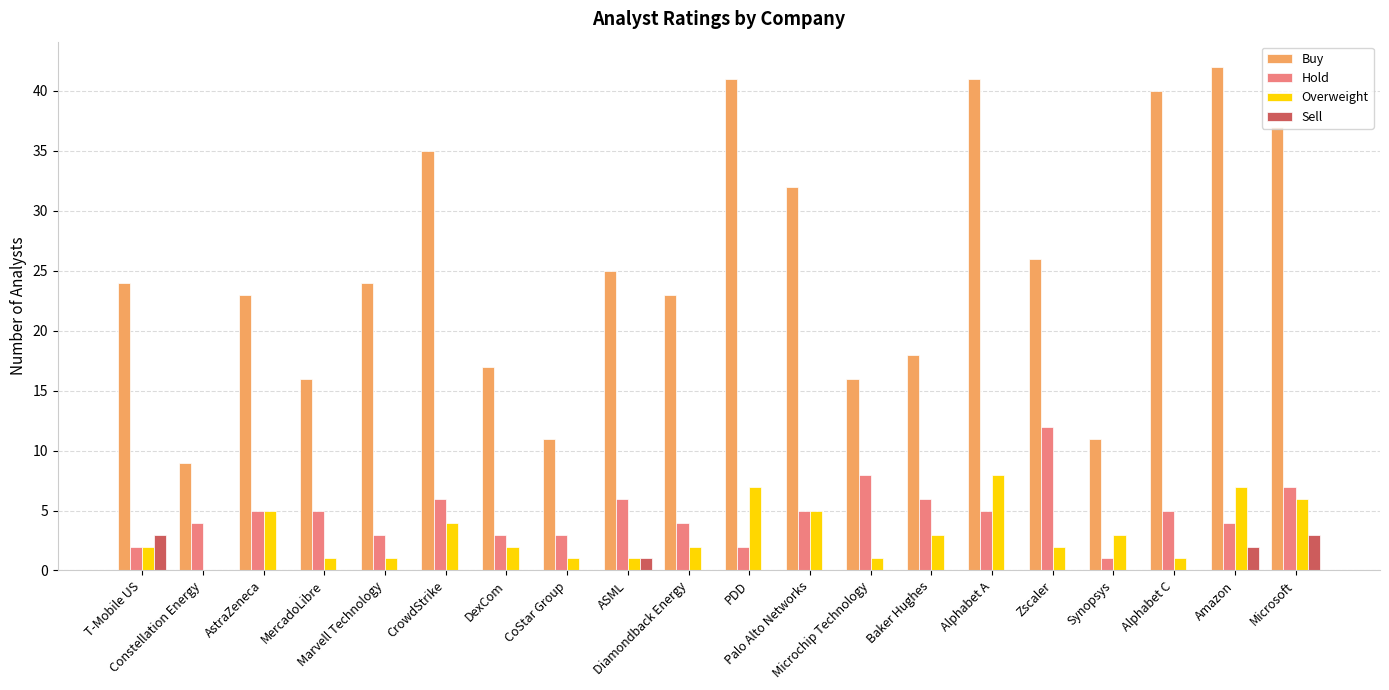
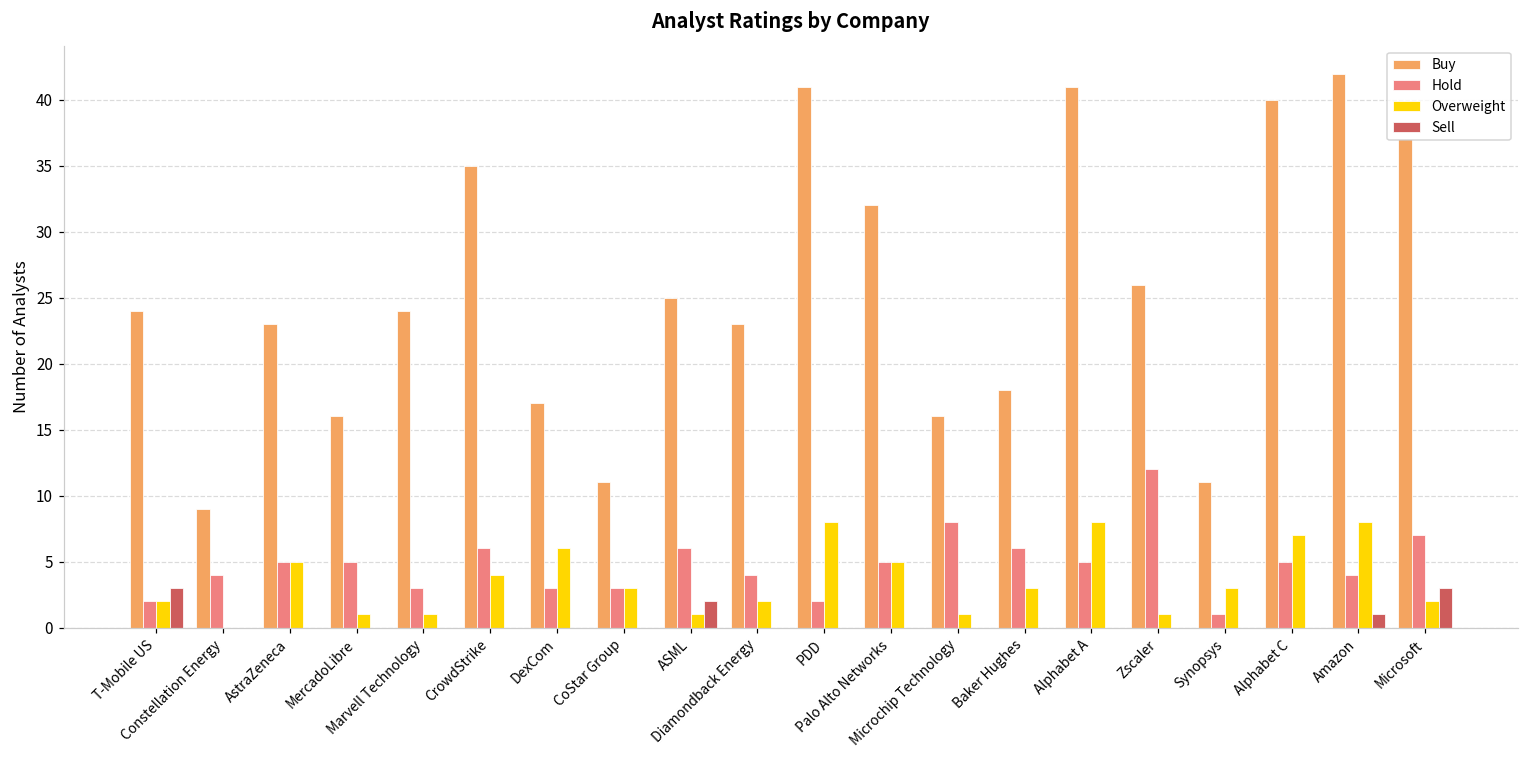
  {
    "Overweight": {
      "T-Mobile US": 2,
      "Constellation Energy": 0,
      "AstraZeneca": 5,
      "MercadoLibre": 1,
      "Marvell Technology": 1,
      "CrowdStrike": 4,
-     "DexCom": 2,
-     "CoStar Group": 1,
+     "DexCom": 6,
+     "CoStar Group": 3,
      "ASML": 1,
      "Diamondback Energy": 2,
-     "PDD": 7,
+     "PDD": 8,
      "Palo Alto Networks": 5,
      "Microchip Technology": 1,
      "Baker Hughes": 3,
      "Alphabet A": 8,
-     "Zscaler": 2,
+     "Zscaler": 1,
      "Synopsys": 3,
-     "Alphabet C": 1,
-     "Amazon": 7,
-     "Microsoft": 6
+     "Alphabet C": 7,
+     "Amazon": 8,
+     "Microsoft": 2
    },
    "Sell": {
      "T-Mobile US": 3,
      "Constellation Energy": 0,
      "AstraZeneca": 0,
      "MercadoLibre": 0,
      "Marvell Technology": 0,
      "CrowdStrike": 0,
      "DexCom": 0,
      "CoStar Group": 0,
-     "ASML": 1,
+     "ASML": 2,
      "Diamondback Energy": 0,
      "PDD": 0,
      "Palo Alto Networks": 0,
      "Microchip Technology": 0,
      "Baker Hughes": 0,
      "Alphabet A": 0,
      "Zscaler": 0,
      "Synopsys": 0,
      "Alphabet C": 0,
-     "Amazon": 2,
+     "Amazon": 1,
      "Microsoft": 3
    }
  }
